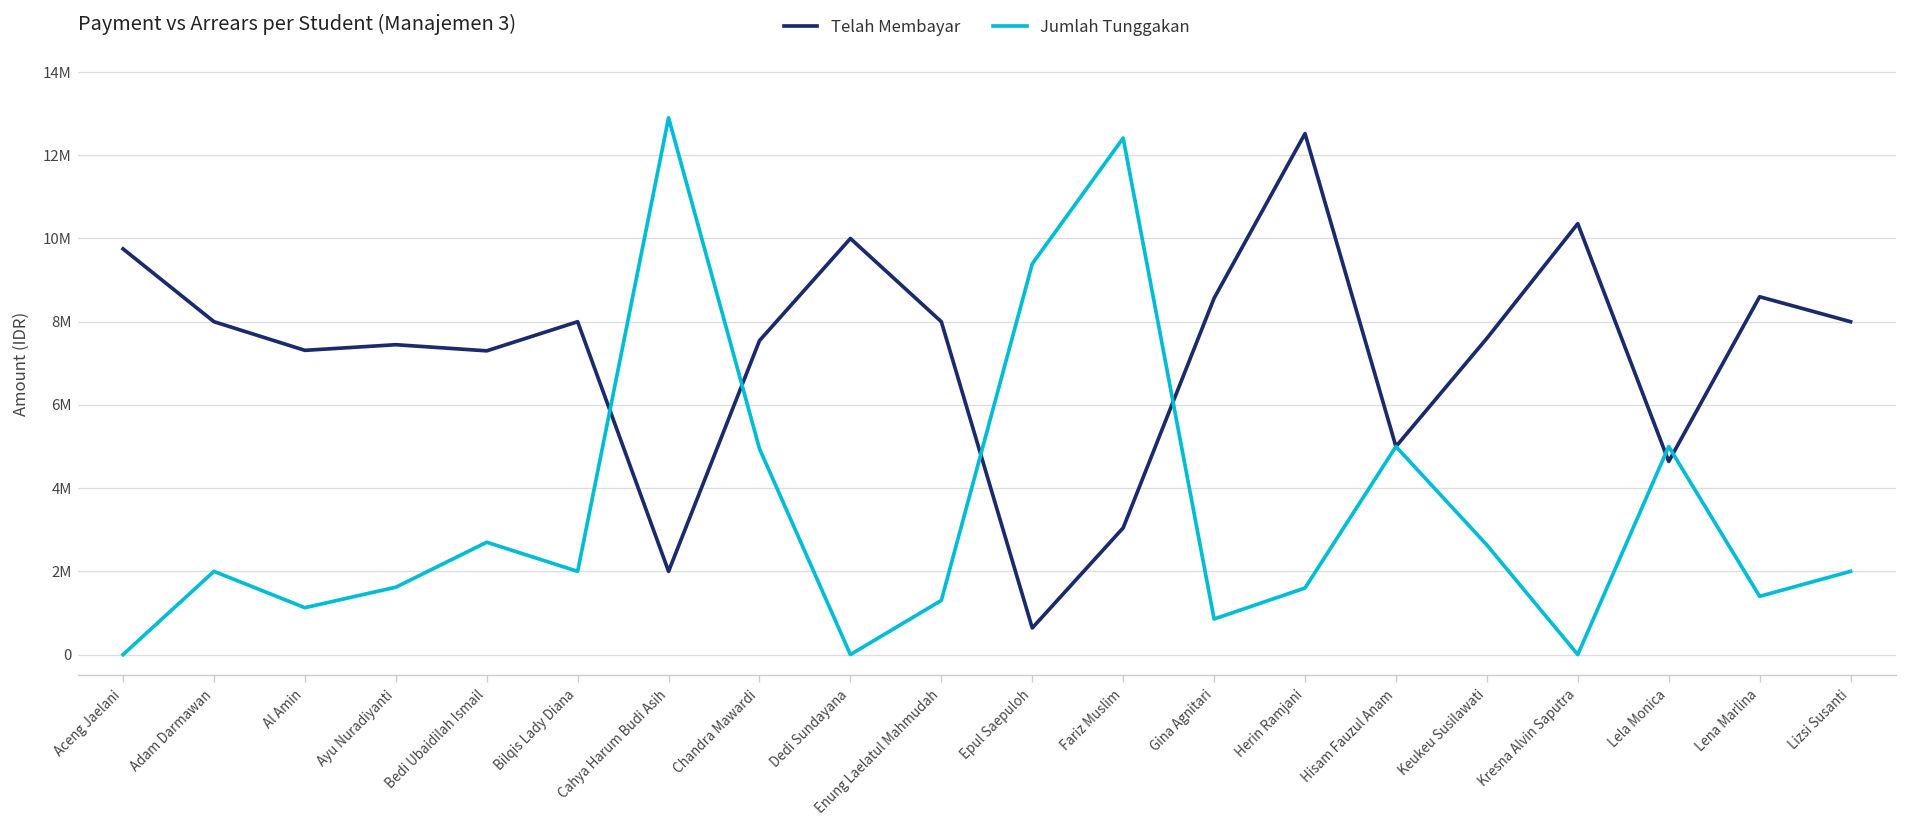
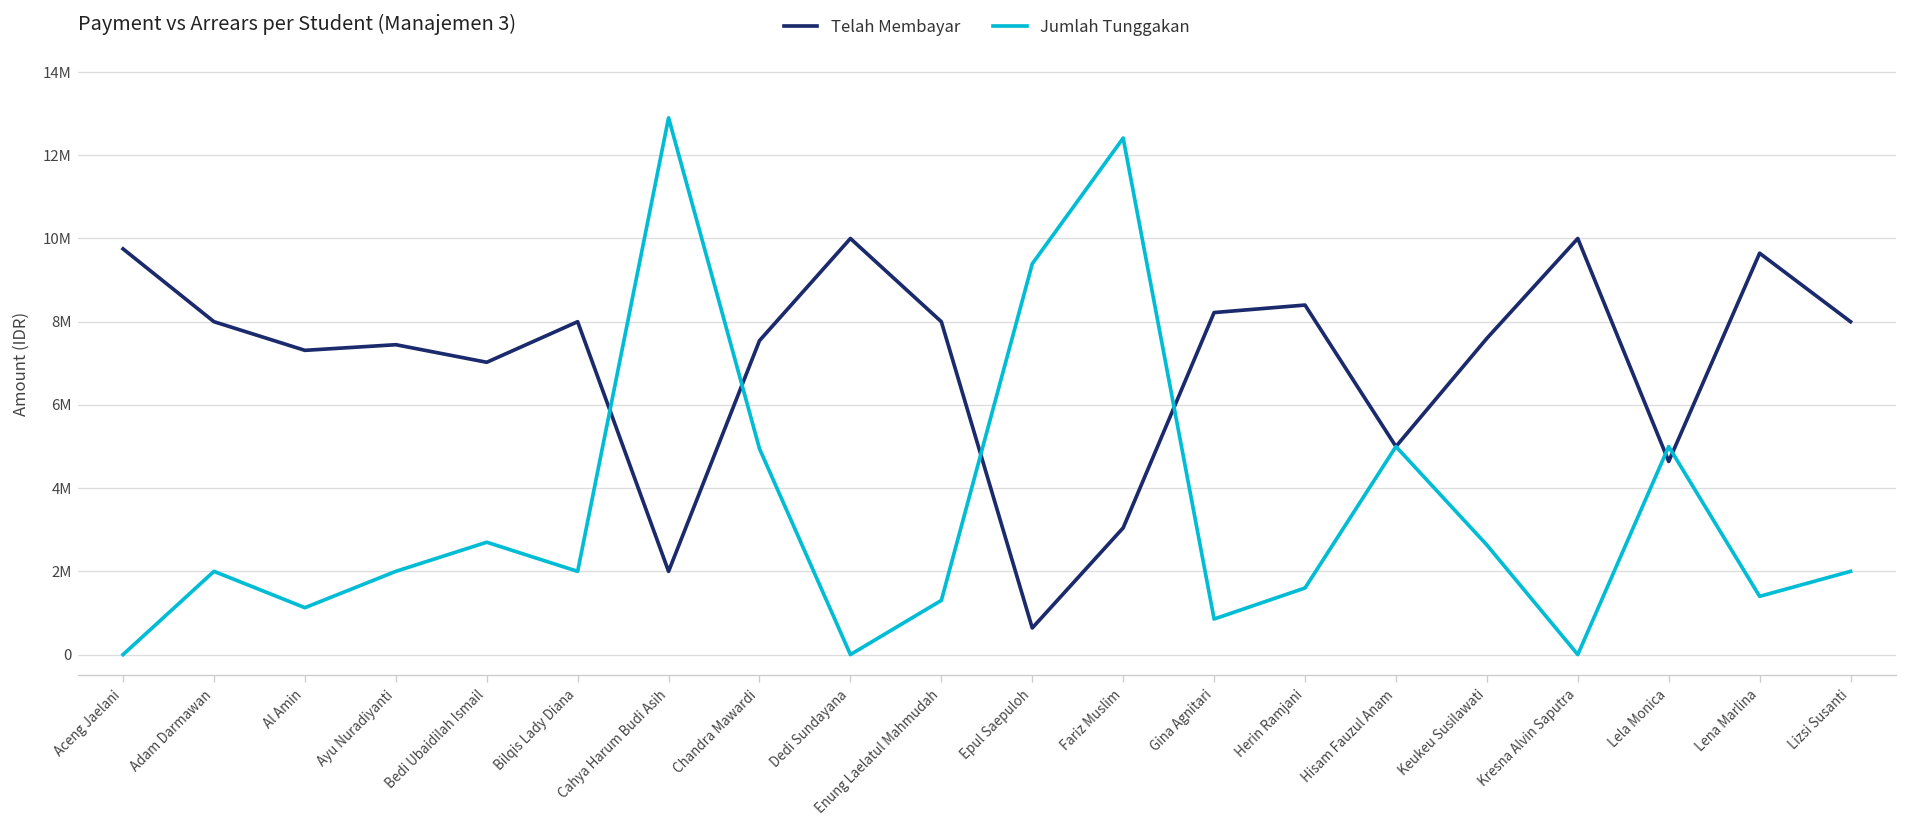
  {
    "Telah Membayar": {
      "Aceng Jaelani": 9800000,
      "Adam Darmawan": 8000000,
      "Al Amin": 7300000,
      "Ayu Nuradiyanti": 7400000,
-     "Bedi Ubaidilah Ismail": 7300000,
+     "Bedi Ubaidilah Ismail": 7000000,
      "Bilqis Lady Diana": 8000000,
      "Cahya Harum Budi Asih": 2000000,
      "Chandra Mawardi": 7500000,
      "Dedi Sundayana": 10000000,
      "Enung Laelatul Mahmudah": 8000000,
      "Epul Saepuloh": 600000,
      "Fariz Muslim": 3000000,
-     "Gina Agnitari": 8600000,
-     "Herin Ramjani": 12500000,
+     "Gina Agnitari": 8200000,
+     "Herin Ramjani": 8400000,
      "Keukeu Susilawati": 7600000,
-     "Kresna Alvin Saputra": 10400000,
+     "Kresna Alvin Saputra": 10000000,
      "Lela Monica": 4600000,
-     "Lena Marlina": 8600000,
+     "Lena Marlina": 9600000,
      "Lizsi Susanti": 8000000
    },
    "Jumlah Tunggakan": {
      "Aceng Jaelani": 0,
      "Adam Darmawan": 2000000,
      "Al Amin": 1100000,
-     "Ayu Nuradiyanti": 1600000,
+     "Ayu Nuradiyanti": 2000000,
      "Bedi Ubaidilah Ismail": 2700000,
      "Bilqis Lady Diana": 2000000,
      "Cahya Harum Budi Asih": 12900000,
      "Chandra Mawardi": 4900000,
      "Dedi Sundayana": 0,
      "Enung Laelatul Mahmudah": 1300000,
      "Epul Saepuloh": 9400000,
      "Fariz Muslim": 12400000,
      "Gina Agnitari": 900000,
      "Herin Ramjani": 1600000,
      "Keukeu Susilawati": 2600000,
      "Kresna Alvin Saputra": 0,
      "Lela Monica": 5000000,
      "Lena Marlina": 1400000,
      "Lizsi Susanti": 2000000
    }
  }
